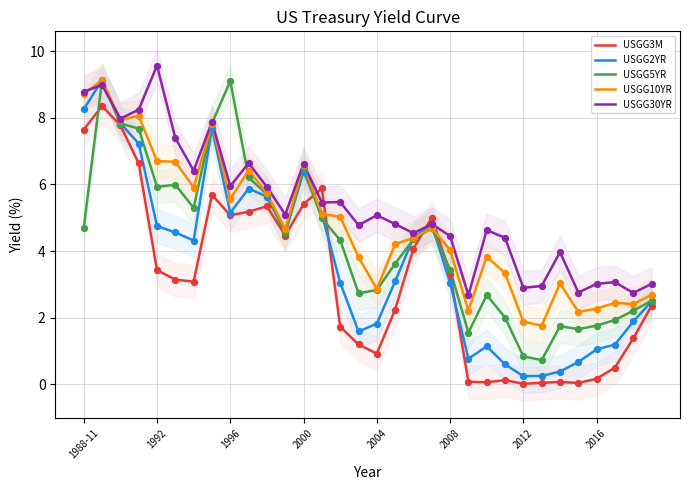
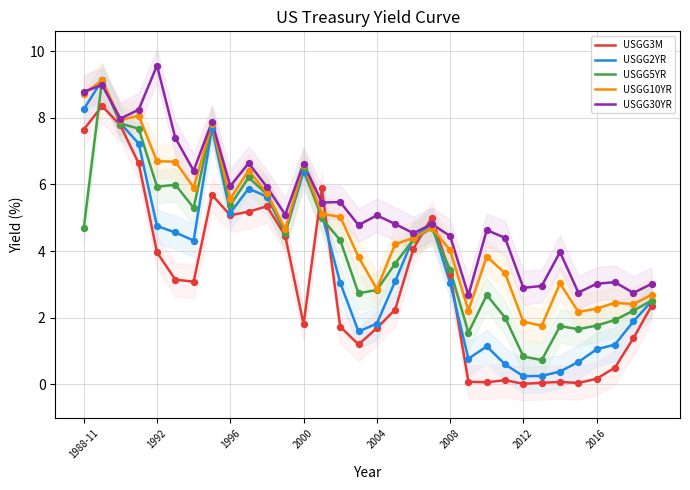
  {
    "USGG3M": {
      "1988-11": 7.7,
-     "1992": 3.4,
-     "2000": 5.4,
-     "2004": 0.9,
+     "1992": 4.0,
+     "2000": 1.8,
+     "2004": 1.7,
      "2008": 3.3,
      "2012": 0.0,
      "2016": 0.2
    },
    "USGG2YR": {
      "1988-11": 8.3,
      "1992": 4.8,
      "2000": 6.4,
      "2004": 1.8,
      "2008": 3.0,
      "2012": 0.2,
      "2016": 1.0
    },
    "USGG5YR": {
      "1988-11": 4.7,
      "1992": 5.9,
-     "1996": 9.1,
+     "1996": 5.4,
      "2000": 6.5,
      "2008": 3.4,
      "2012": 0.8,
      "2016": 1.8
    },
    "USGG10YR": {
      "1992": 6.7,
      "2008": 4.0,
      "2012": 1.9
    },
    "USGG30YR": {
      "1992": 9.6,
      "1996": 6.0,
      "2004": 5.1,
      "2012": 2.9,
      "2016": 3.0
    }
  }
